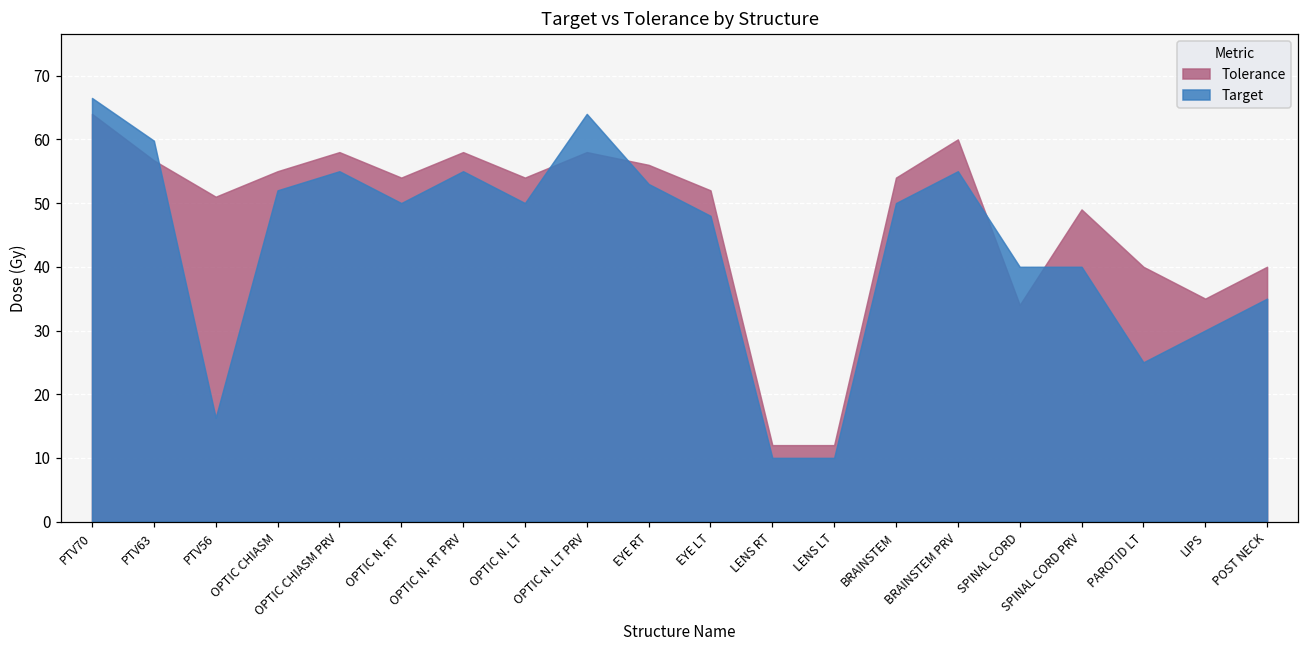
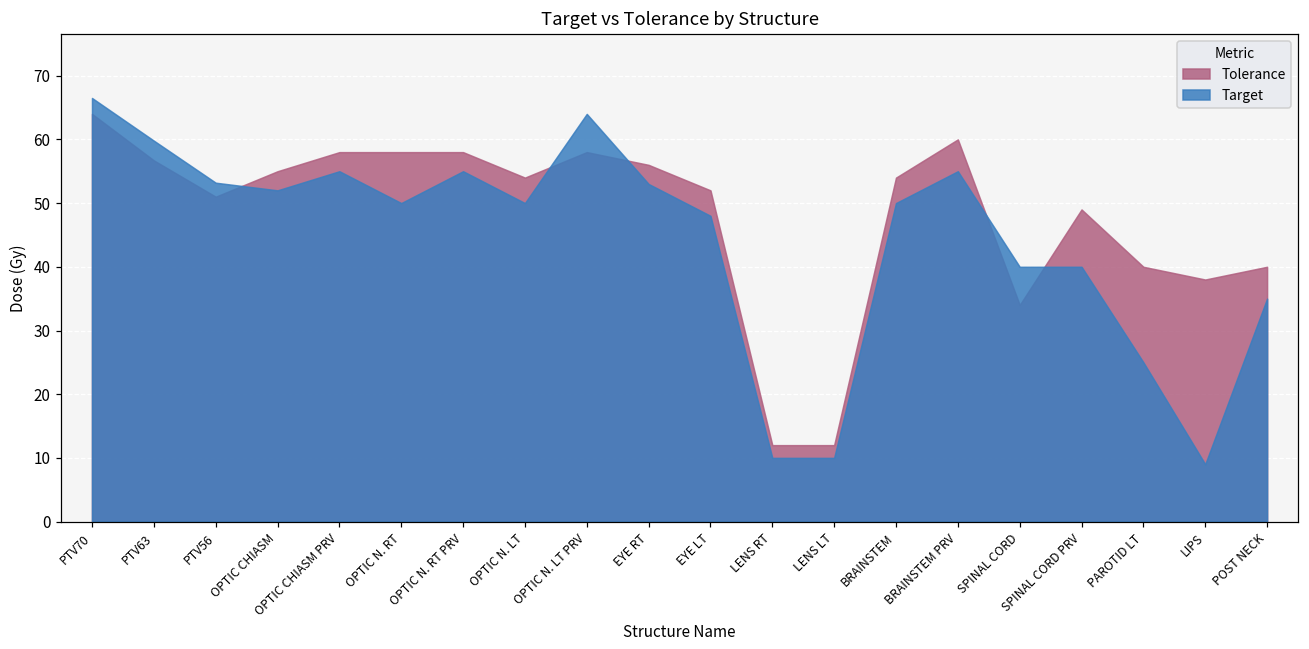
  {
    "Tolerance": {
      "PTV70": 64,
      "PTV63": 57,
      "PTV56": 51,
      "OPTIC CHIASM": 55,
      "OPTIC CHIASM PRV": 58,
-     "OPTIC N. RT": 54,
+     "OPTIC N. RT": 58,
      "OPTIC N. RT PRV": 58,
      "OPTIC N. LT": 54,
      "OPTIC N. LT PRV": 58,
      "EYE RT": 56,
      "EYE LT": 52,
      "LENS RT": 12,
      "LENS LT": 12,
      "BRAINSTEM": 54,
      "BRAINSTEM PRV": 60,
      "SPINAL CORD": 34,
      "SPINAL CORD PRV": 49,
      "PAROTID LT": 40,
-     "LIPS": 35,
+     "LIPS": 38,
      "POST NECK": 40
    },
    "Target": {
      "PTV70": 67,
      "PTV63": 60,
-     "PTV56": 16,
+     "PTV56": 53,
      "OPTIC CHIASM": 52,
      "OPTIC CHIASM PRV": 55,
      "OPTIC N. RT": 50,
      "OPTIC N. RT PRV": 55,
      "OPTIC N. LT": 50,
      "OPTIC N. LT PRV": 64,
      "EYE RT": 53,
      "EYE LT": 48,
      "LENS RT": 10,
      "LENS LT": 10,
      "BRAINSTEM": 50,
      "BRAINSTEM PRV": 55,
      "SPINAL CORD": 40,
      "SPINAL CORD PRV": 40,
      "PAROTID LT": 25,
-     "LIPS": 30,
+     "LIPS": 9,
      "POST NECK": 35
    }
  }
